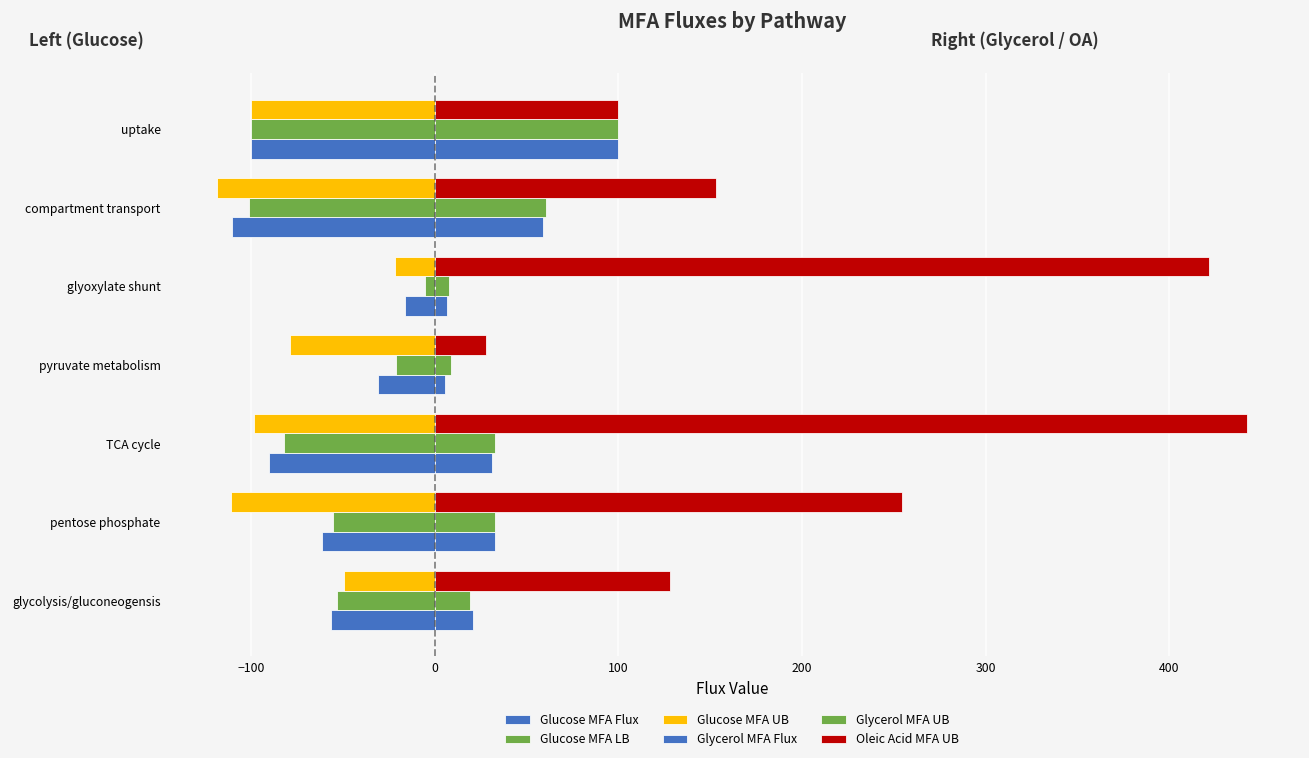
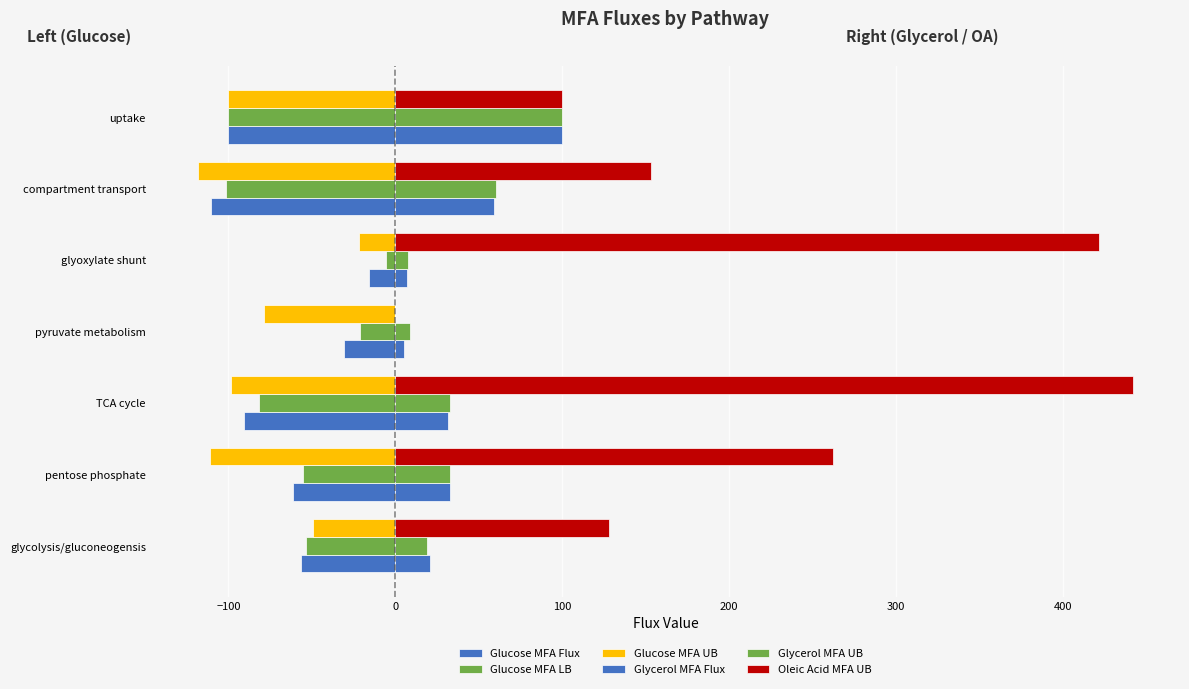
  {
    "Glucose MFA UB": {
      "uptake": -100,
      "compartment transport": -118,
      "glyoxylate shunt": -22,
      "pyruvate metabolism": -79,
      "TCA cycle": -99,
      "pentose phosphate": -111,
      "glycolysis/gluconeogensis": -49
    },
    "Oleic Acid MFA UB": {
      "uptake": 100,
      "compartment transport": 153,
      "glyoxylate shunt": 422,
-     "pyruvate metabolism": 28,
+     "pyruvate metabolism": 0,
      "TCA cycle": 442,
-     "pentose phosphate": 255,
+     "pentose phosphate": 262,
      "glycolysis/gluconeogensis": 128
    }
  }
